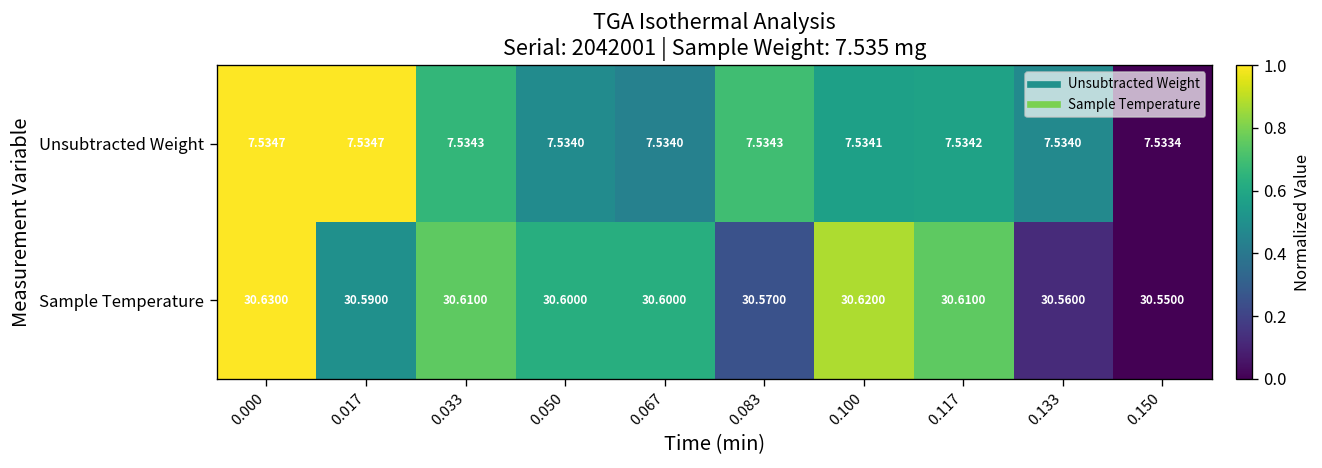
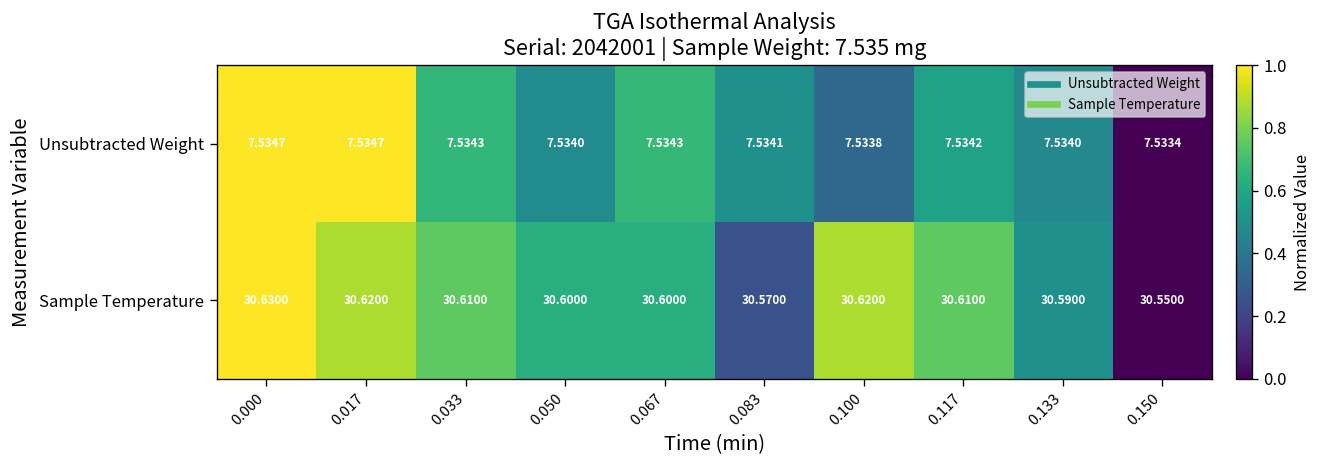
  {
    "Unsubtracted Weight": {
      "0.000": 7.5347,
      "0.017": 7.5347,
      "0.033": 7.5343,
      "0.050": 7.5340,
-     "0.067": 7.5340,
-     "0.083": 7.5343,
-     "0.100": 7.5341,
+     "0.067": 7.5343,
+     "0.083": 7.5341,
+     "0.100": 7.5338,
      "0.117": 7.5342,
      "0.133": 7.5340,
      "0.150": 7.5334
    },
    "Sample Temperature": {
      "0.000": 30.6300,
-     "0.017": 30.5900,
+     "0.017": 30.6200,
      "0.033": 30.6100,
      "0.050": 30.6000,
      "0.067": 30.6000,
      "0.083": 30.5700,
      "0.100": 30.6200,
      "0.117": 30.6100,
-     "0.133": 30.5600,
+     "0.133": 30.5900,
      "0.150": 30.5500
    }
  }
